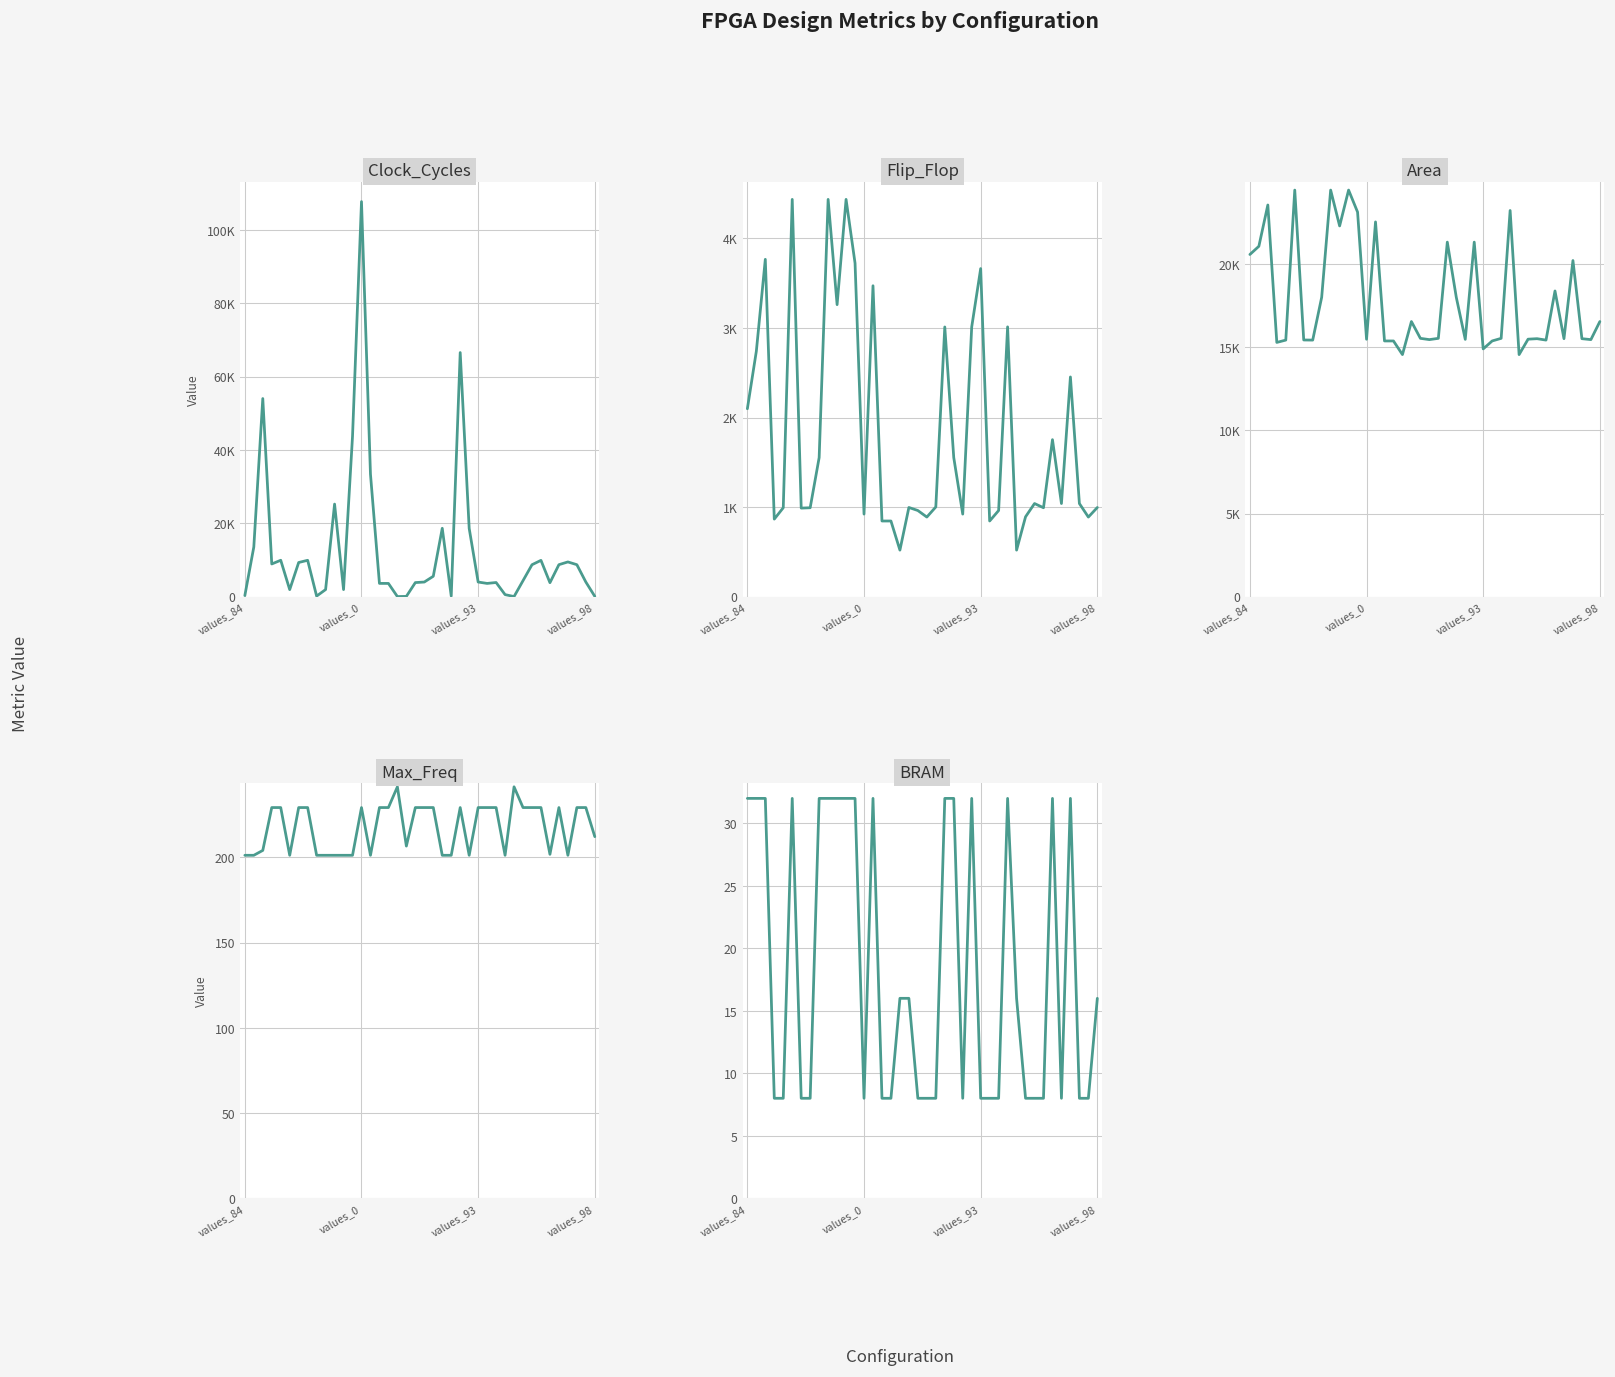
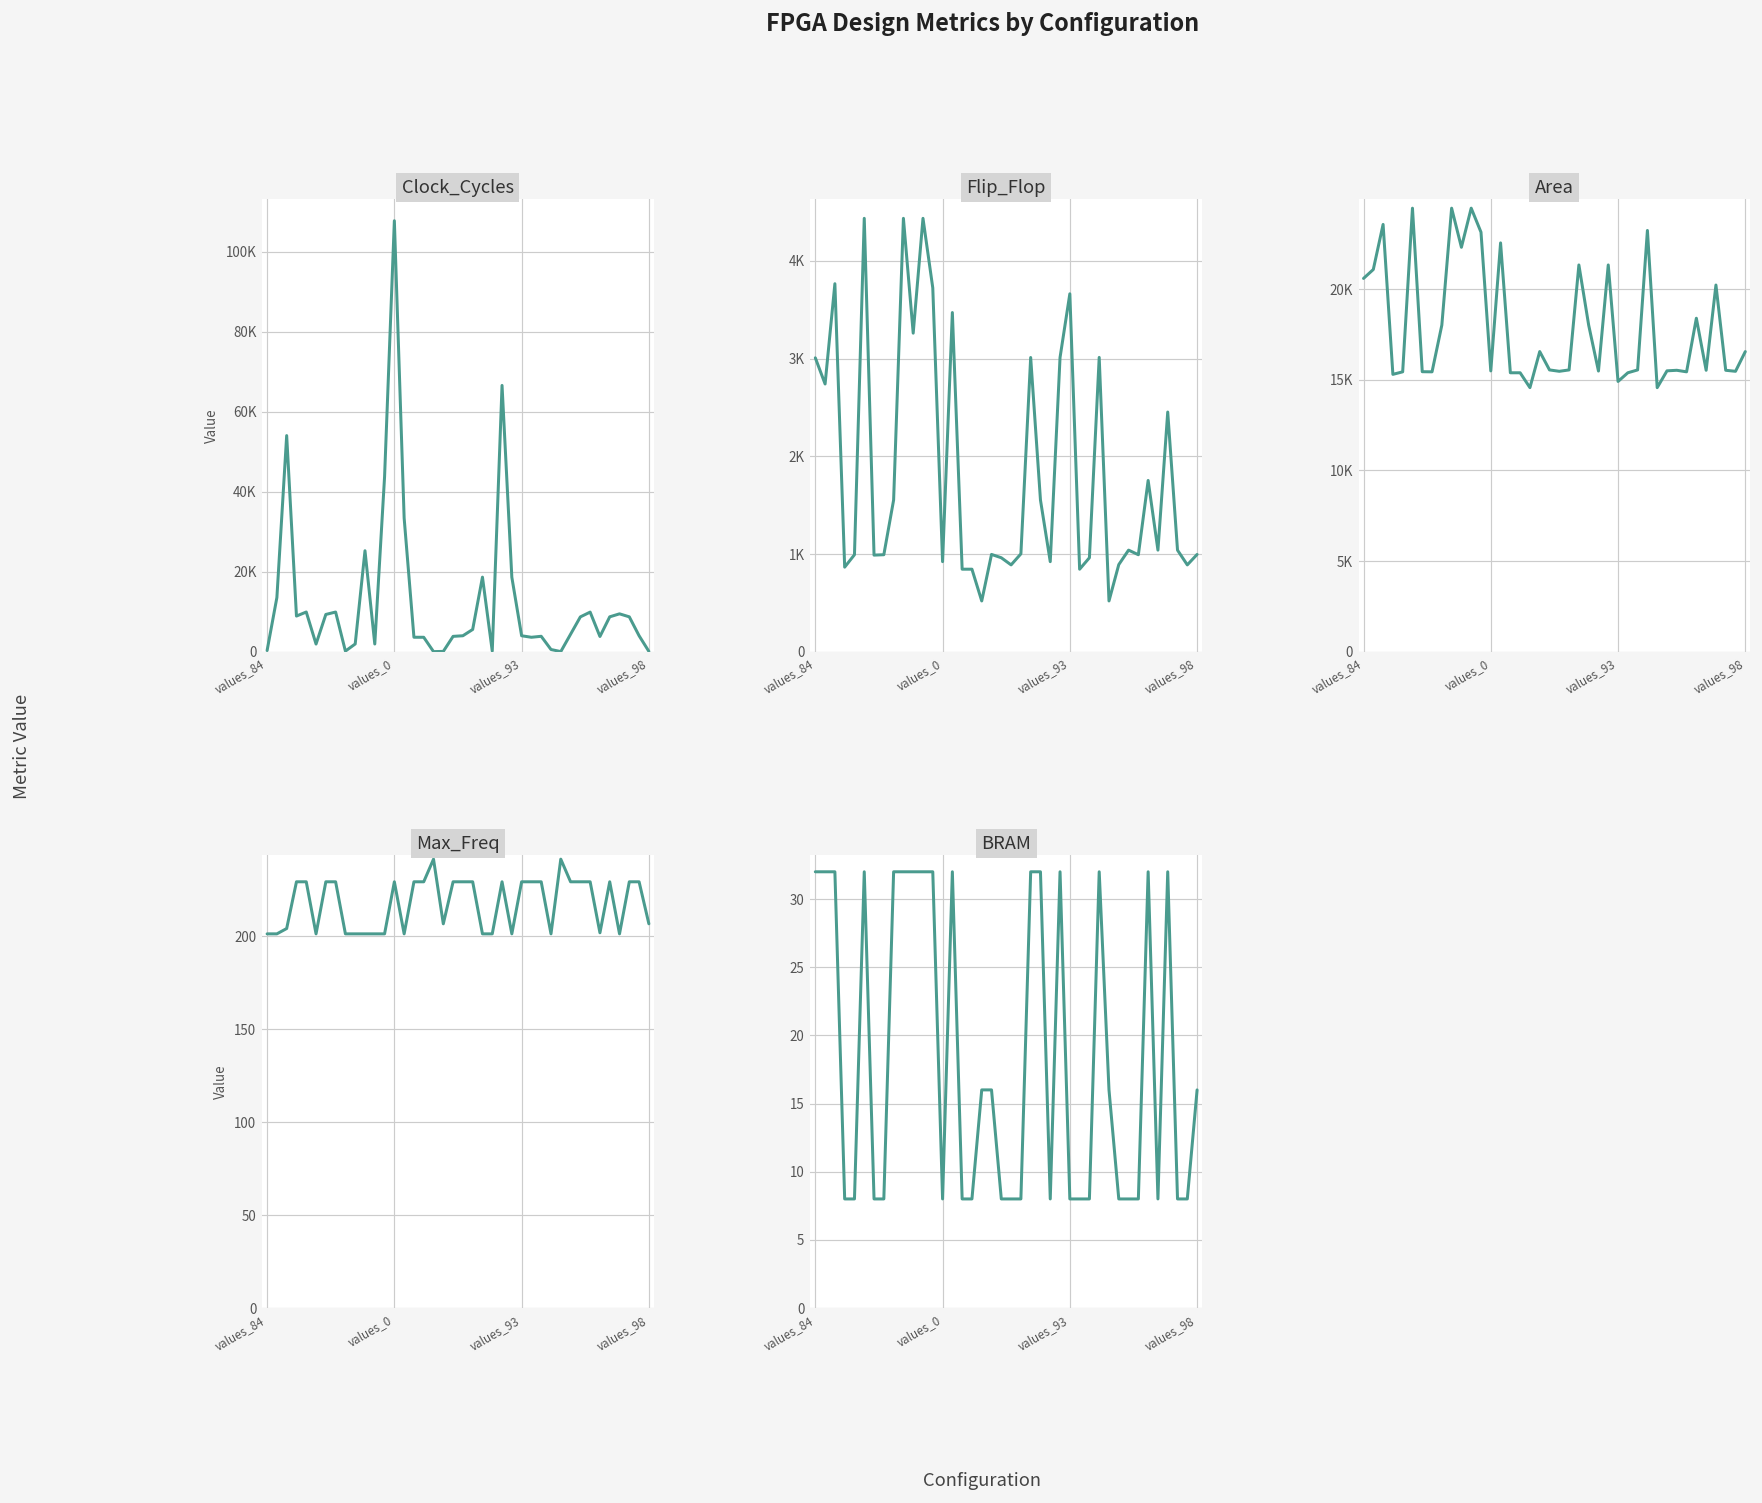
  {
    "Clock_Cycles": {
      "values_84": 0,
      "values_0": 108000,
      "values_93": 4000,
      "values_98": 0
    },
    "Flip_Flop": {
-     "values_84": 2100,
+     "values_84": 3000,
      "values_0": 900,
      "values_93": 3700,
      "values_98": 1000
    },
    "Area": {
      "values_84": 20600,
      "values_0": 15500,
      "values_93": 14900,
      "values_98": 16600
    },
    "Max_Freq": {
      "values_84": 201,
      "values_0": 229,
      "values_93": 229,
-     "values_98": 212
+     "values_98": 207
    },
    "BRAM": {
      "values_84": 32.0,
      "values_0": 8.0,
      "values_93": 8.0,
      "values_98": 16.0
    }
  }
